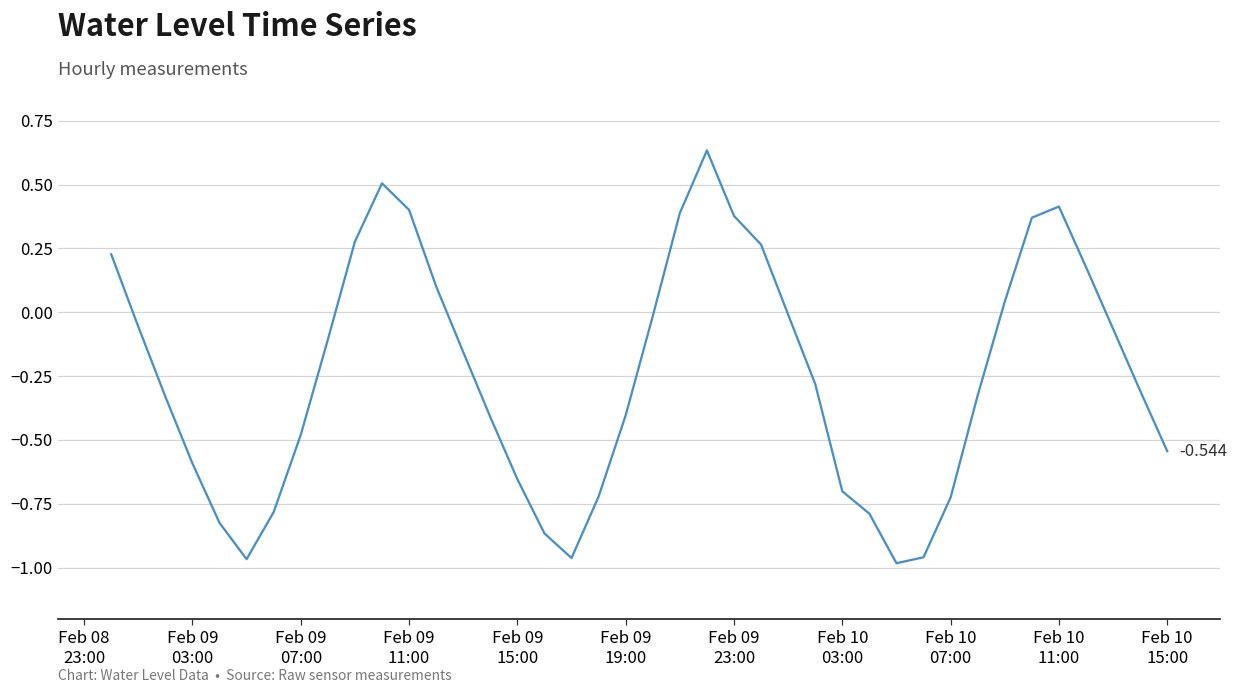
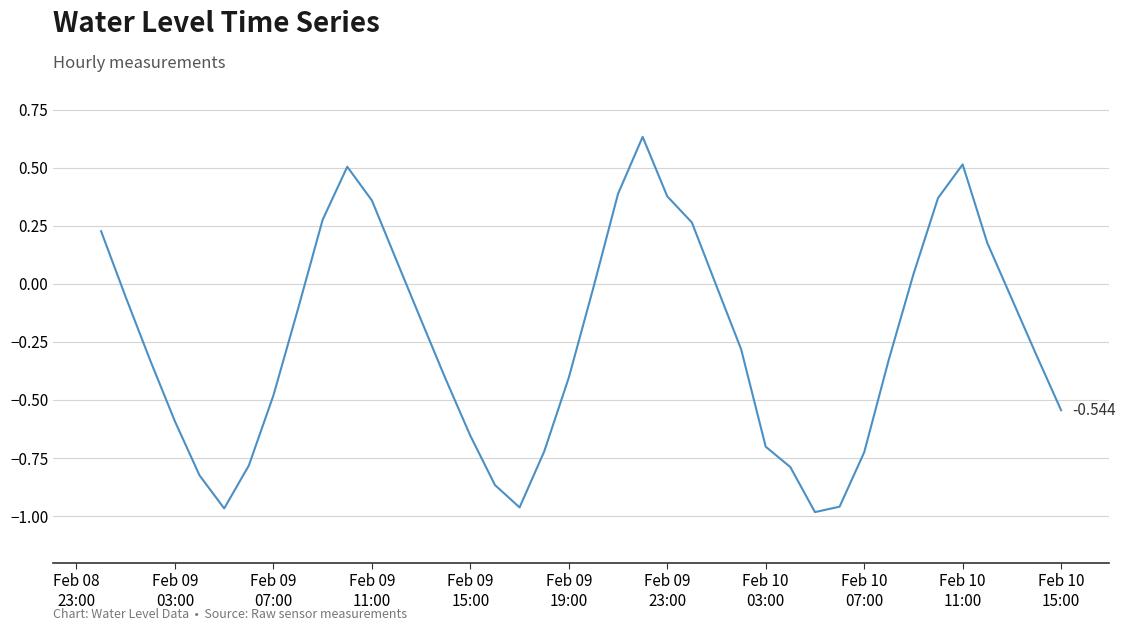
  {
    "Feb 09 03:00": -0.59,
    "Feb 09 07:00": -0.48,
-   "Feb 09 11:00": 0.40,
+   "Feb 09 11:00": 0.36,
    "Feb 09 15:00": -0.65,
    "Feb 09 19:00": -0.40,
    "Feb 09 23:00": 0.38,
    "Feb 10 03:00": -0.70,
    "Feb 10 07:00": -0.73,
-   "Feb 10 11:00": 0.41
+   "Feb 10 11:00": 0.51
  }
